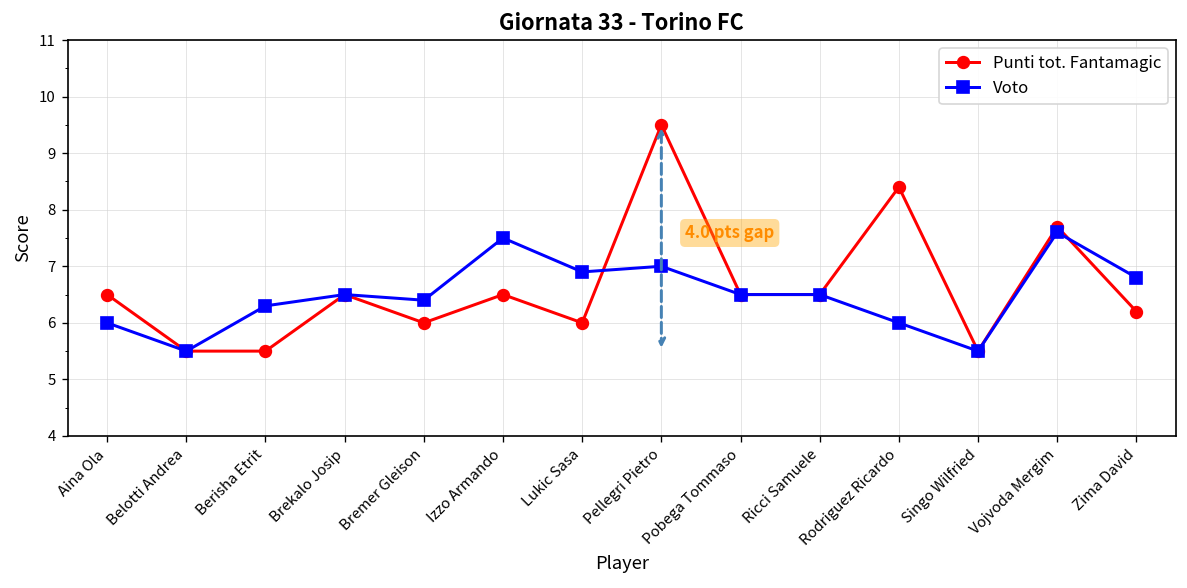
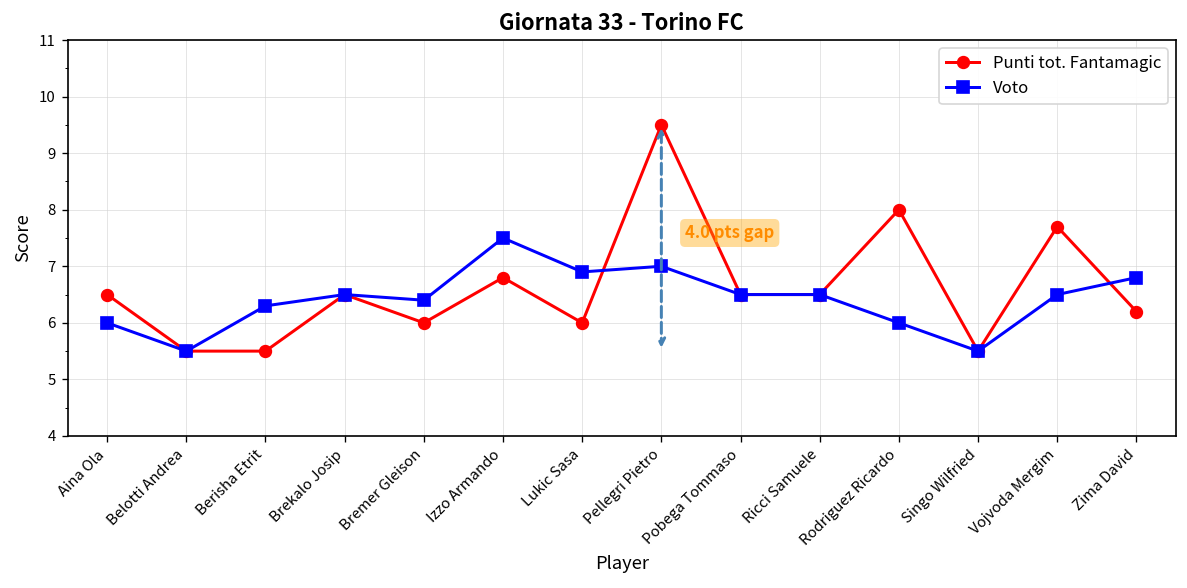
  {
    "Punti tot. Fantamagic": {
      "Aina Ola": 6.5,
      "Berisha Etrit": 5.5,
      "Bremer Gleison": 6.0,
-     "Izzo Armando": 6.5,
+     "Izzo Armando": 6.8,
      "Lukic Sasa": 6.0,
      "Pellegri Pietro": 9.5,
-     "Rodriguez Ricardo": 8.4,
+     "Rodriguez Ricardo": 8.0,
      "Vojvoda Mergim": 7.7,
      "Zima David": 6.2
    },
    "Voto": {
      "Aina Ola": 6.0,
      "Berisha Etrit": 6.3,
      "Bremer Gleison": 6.4,
      "Izzo Armando": 7.5,
      "Lukic Sasa": 6.9,
      "Pellegri Pietro": 7.0,
      "Rodriguez Ricardo": 6.0,
-     "Vojvoda Mergim": 7.6,
+     "Vojvoda Mergim": 6.5,
      "Zima David": 6.8
    }
  }
